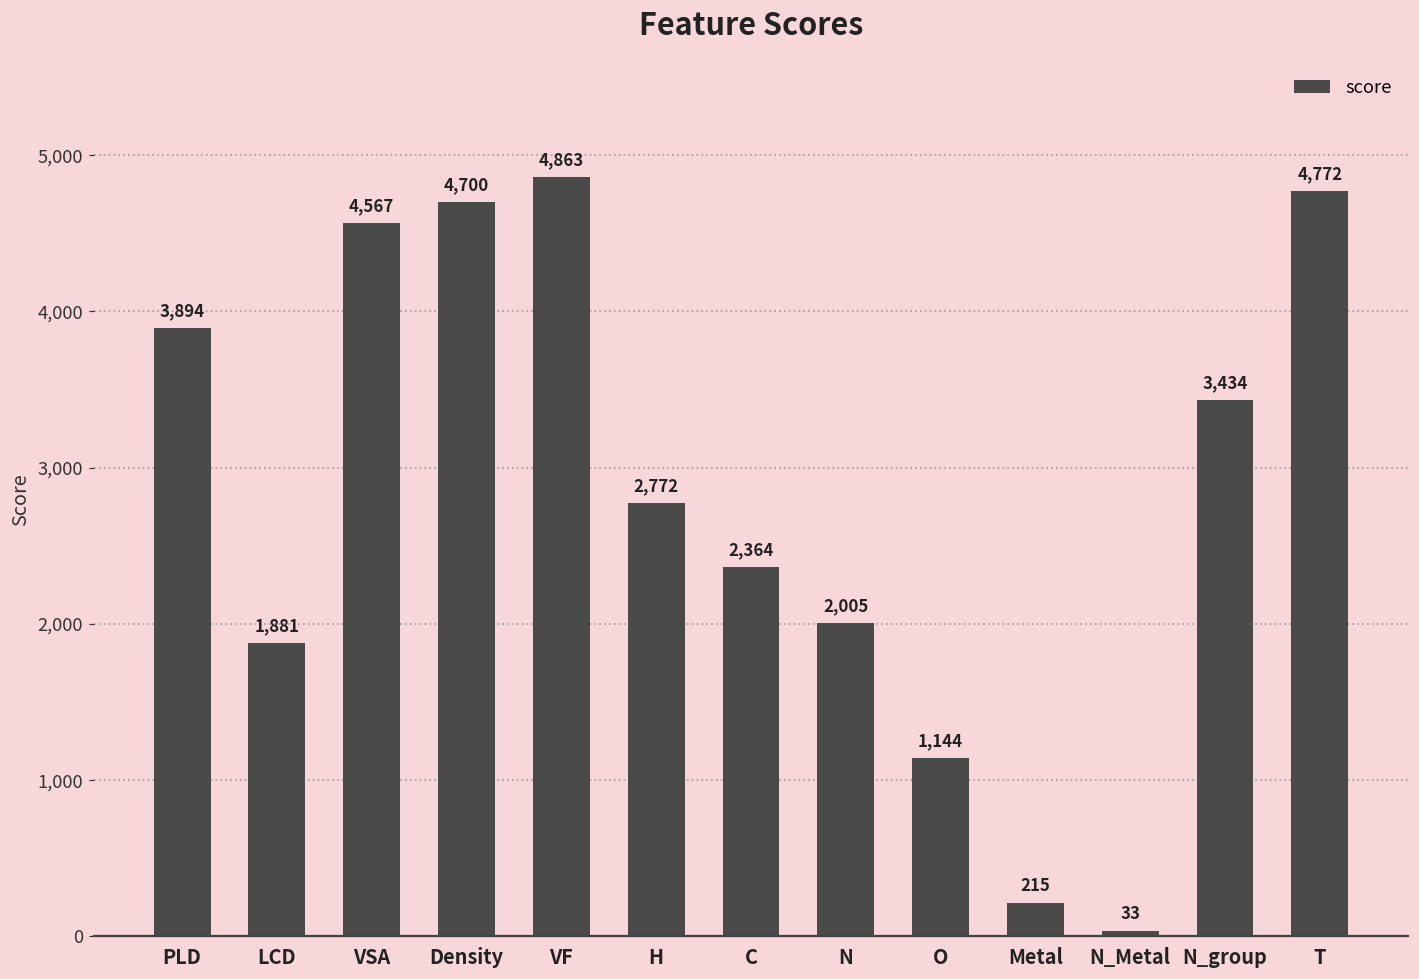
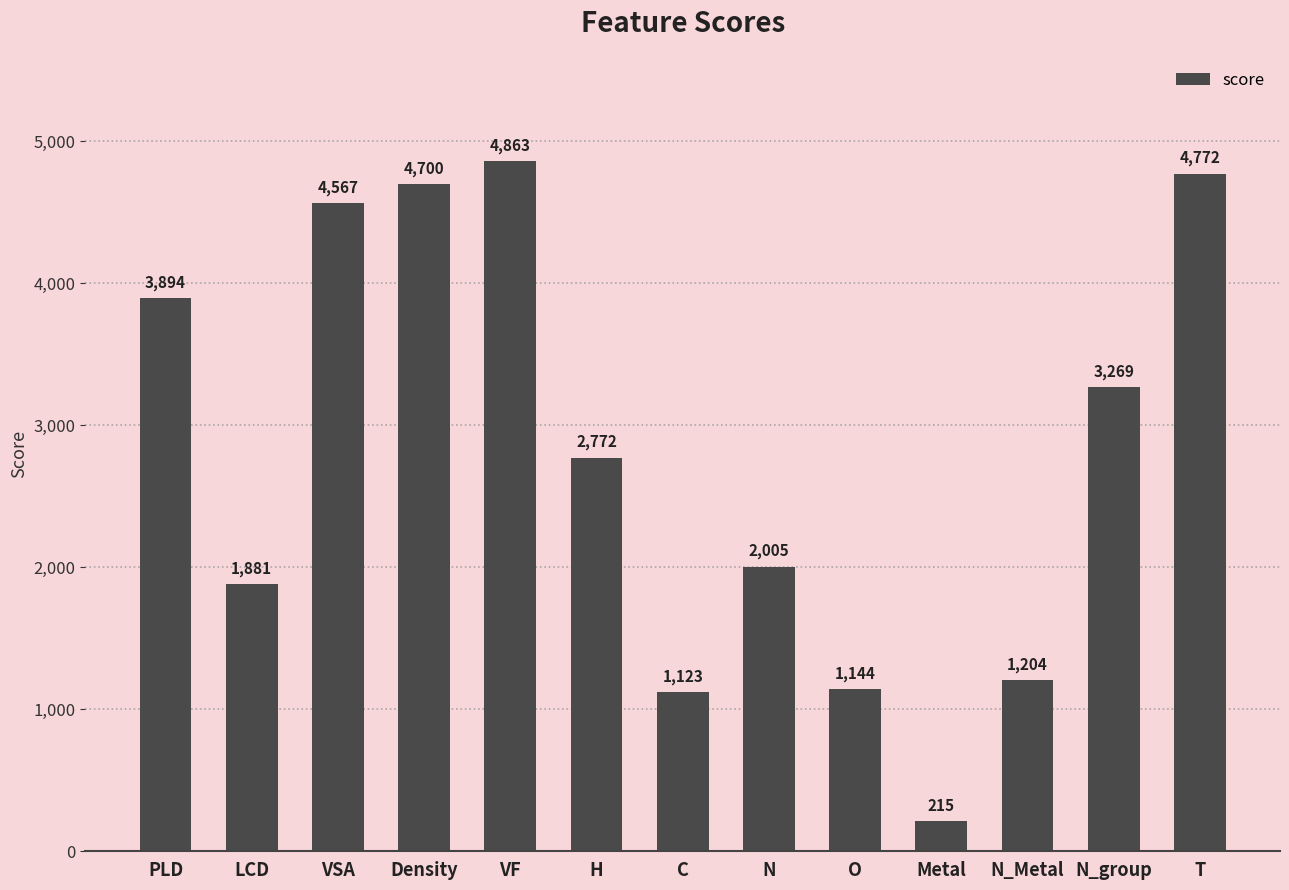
  {
    "PLD": "3,894",
    "LCD": "1,881",
    "VSA": "4,567",
    "Density": "4,700",
    "VF": "4,863",
    "H": "2,772",
-   "C": "2,364",
+   "C": "1,123",
    "N": "2,005",
    "O": "1,144",
    "Metal": "215",
-   "N_Metal": "33",
-   "N_group": "3,434",
+   "N_Metal": "1,204",
+   "N_group": "3,269",
    "T": "4,772"
  }
